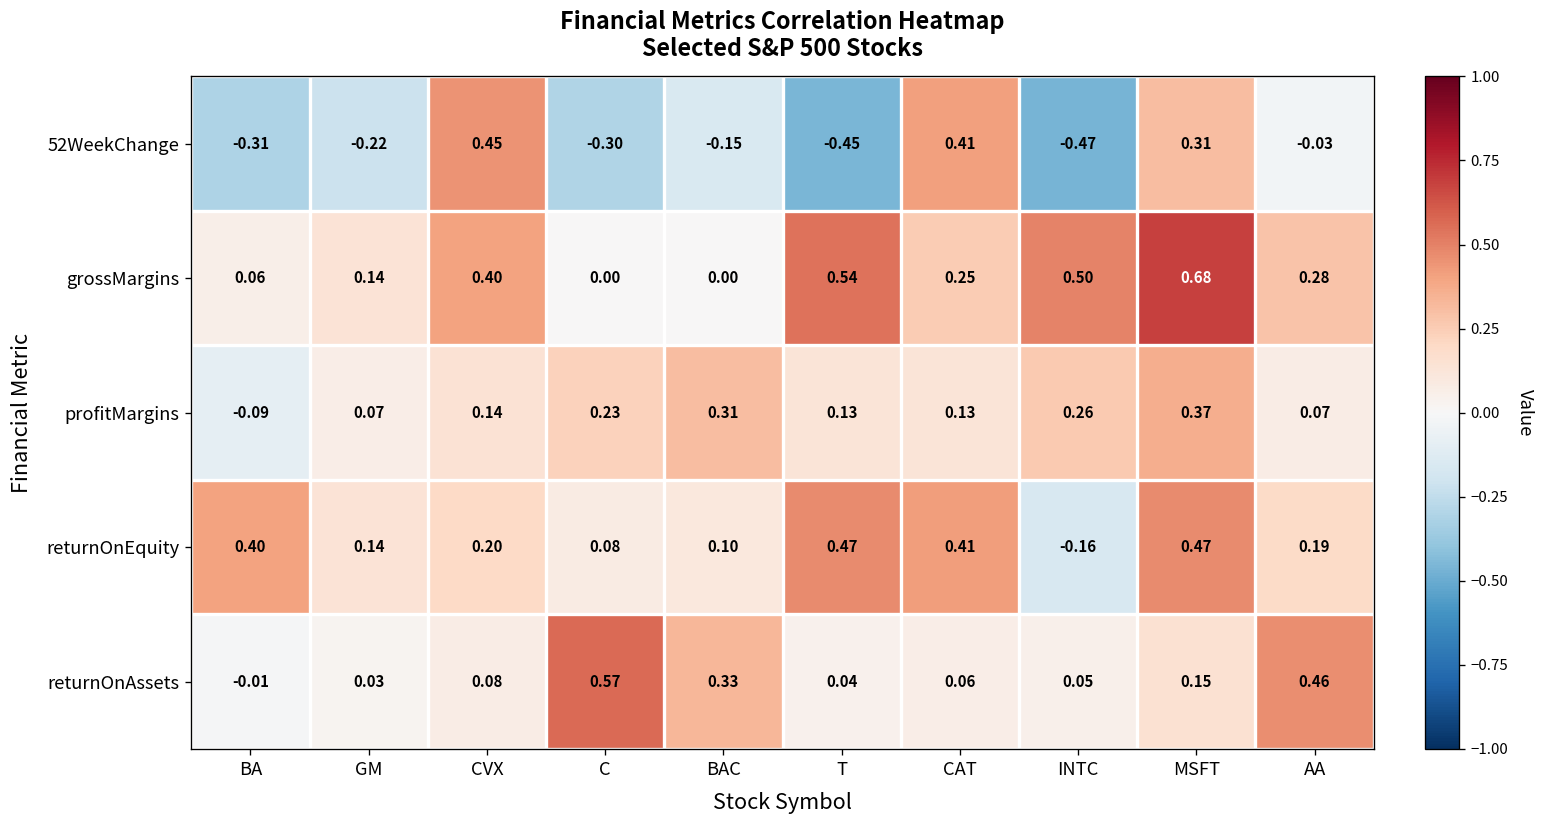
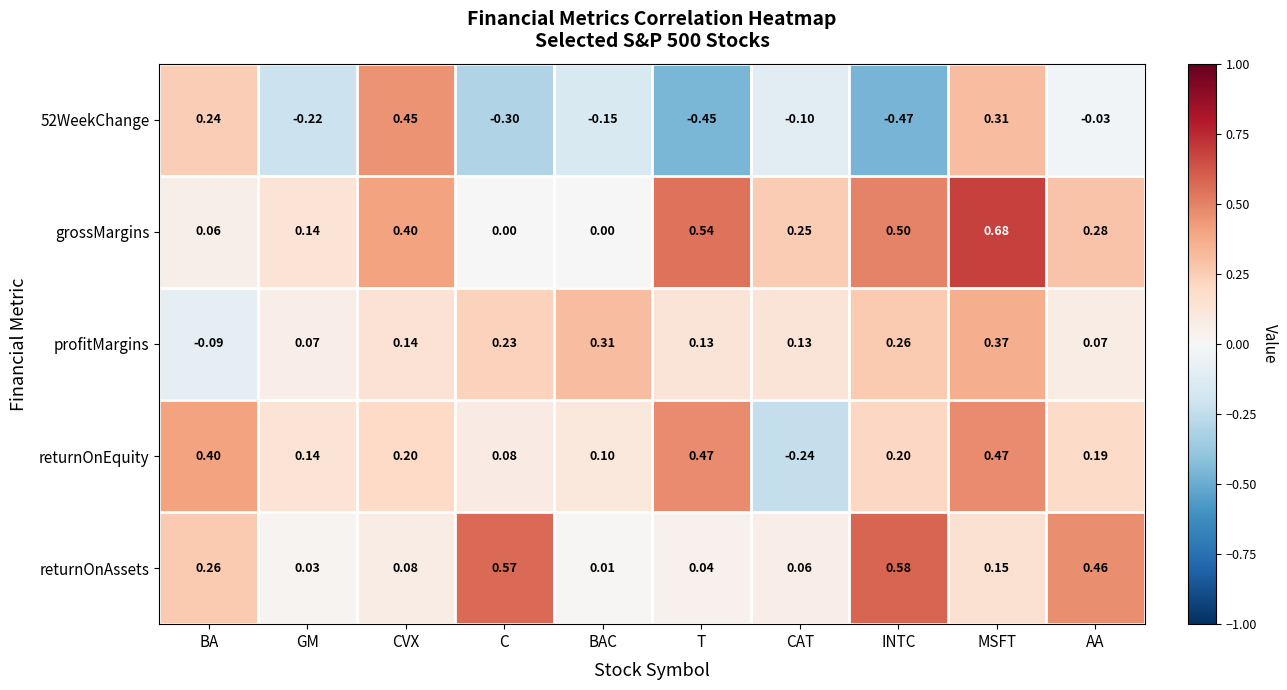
  {
    "52WeekChange": {
-     "BA": -0.31,
+     "BA": 0.24,
      "GM": -0.22,
      "CVX": 0.45,
      "C": -0.30,
      "BAC": -0.15,
      "T": -0.45,
-     "CAT": 0.41,
+     "CAT": -0.10,
      "INTC": -0.47,
      "MSFT": 0.31,
      "AA": -0.03
    },
    "grossMargins": {
      "BA": 0.06,
      "GM": 0.14,
      "CVX": 0.40,
      "C": 0.00,
      "BAC": 0.00,
      "T": 0.54,
      "CAT": 0.25,
      "INTC": 0.50,
      "MSFT": 0.68,
      "AA": 0.28
    },
    "profitMargins": {
      "BA": -0.09,
      "GM": 0.07,
      "CVX": 0.14,
      "C": 0.23,
      "BAC": 0.31,
      "T": 0.13,
      "CAT": 0.13,
      "INTC": 0.26,
      "MSFT": 0.37,
      "AA": 0.07
    },
    "returnOnEquity": {
      "BA": 0.40,
      "GM": 0.14,
      "CVX": 0.20,
      "C": 0.08,
      "BAC": 0.10,
      "T": 0.47,
-     "CAT": 0.41,
-     "INTC": -0.16,
+     "CAT": -0.24,
+     "INTC": 0.20,
      "MSFT": 0.47,
      "AA": 0.19
    },
    "returnOnAssets": {
-     "BA": -0.01,
+     "BA": 0.26,
      "GM": 0.03,
      "CVX": 0.08,
      "C": 0.57,
-     "BAC": 0.33,
+     "BAC": 0.01,
      "T": 0.04,
      "CAT": 0.06,
-     "INTC": 0.05,
+     "INTC": 0.58,
      "MSFT": 0.15,
      "AA": 0.46
    }
  }
